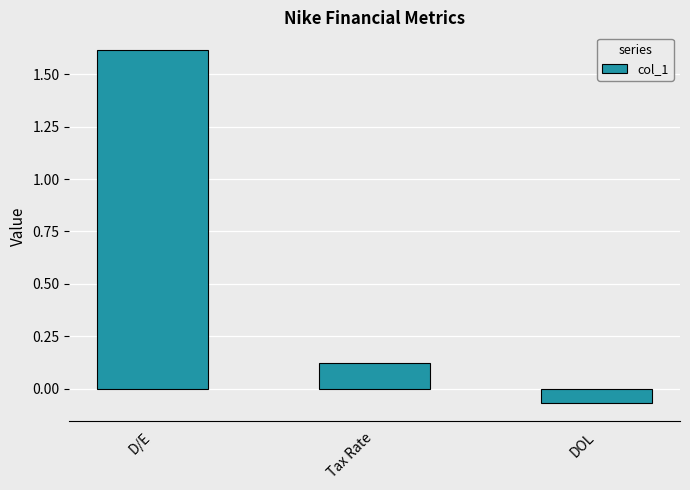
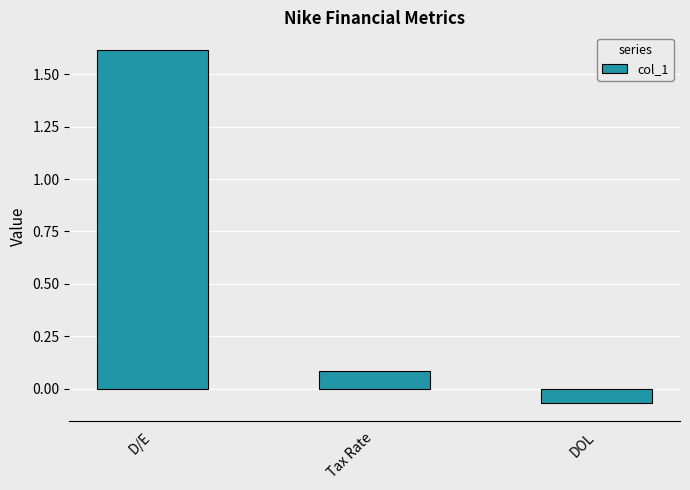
  {
    "D/E": 1.62,
-   "Tax Rate": 0.12,
+   "Tax Rate": 0.08,
    "DOL": -0.07
  }
